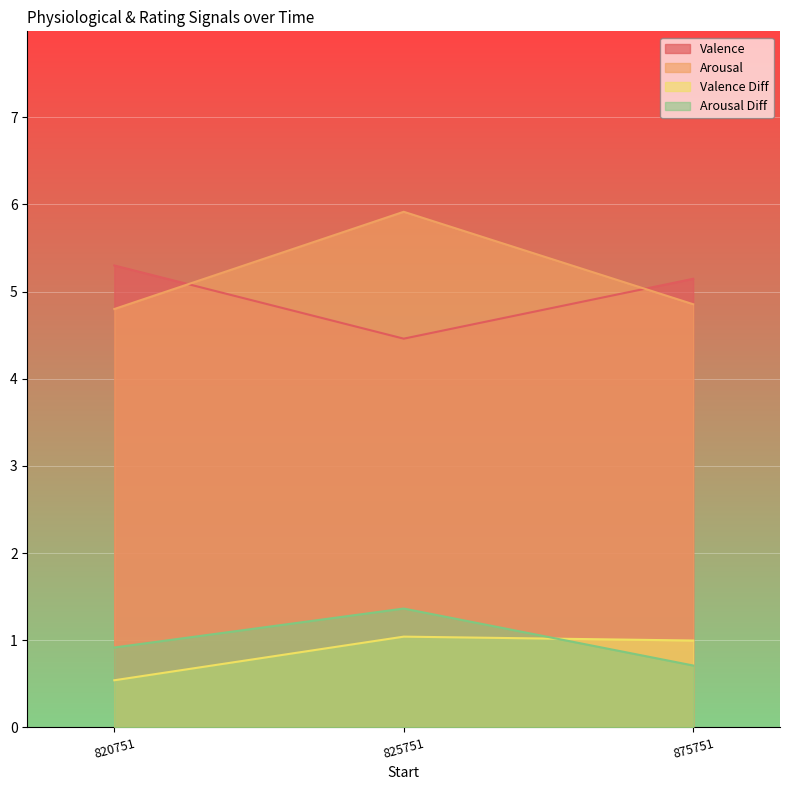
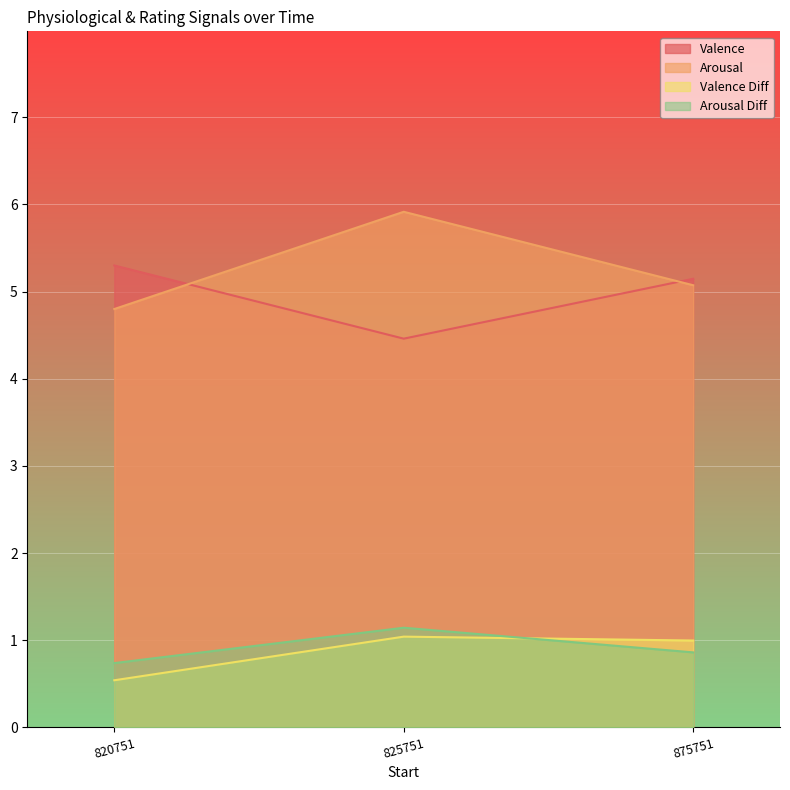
  {
    "Valence": {
      "820751": 5.3,
      "825751": 4.5,
      "875751": 5.1
    },
    "Arousal": {
      "820751": 4.8,
      "825751": 5.9,
-     "875751": 4.9
+     "875751": 5.1
    },
    "Valence Diff": {
      "820751": 0.5,
      "825751": 1.0,
      "875751": 1.0
    },
    "Arousal Diff": {
-     "820751": 0.9,
-     "825751": 1.4,
-     "875751": 0.7
+     "820751": 0.7,
+     "825751": 1.1,
+     "875751": 0.9
    }
  }
